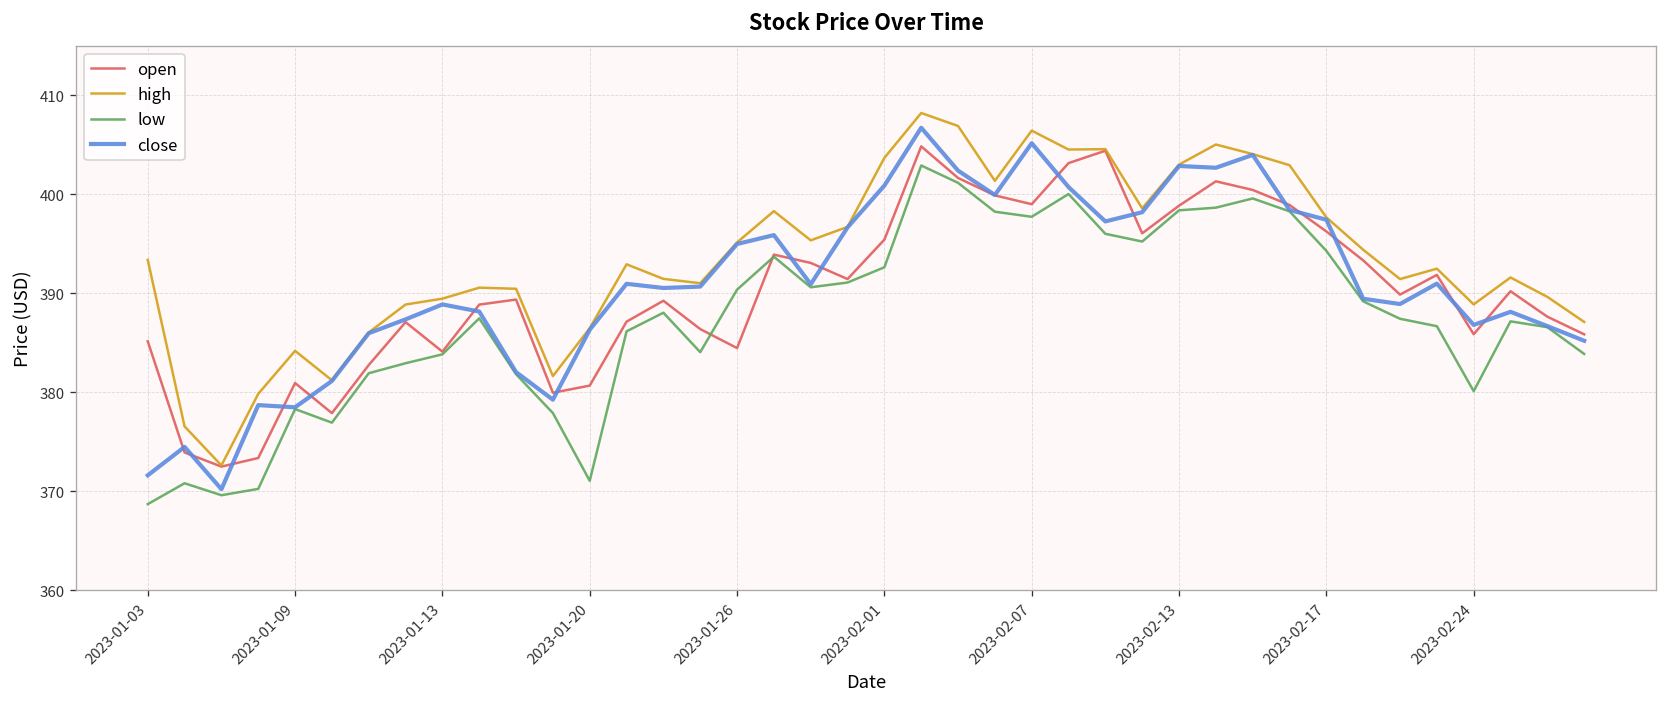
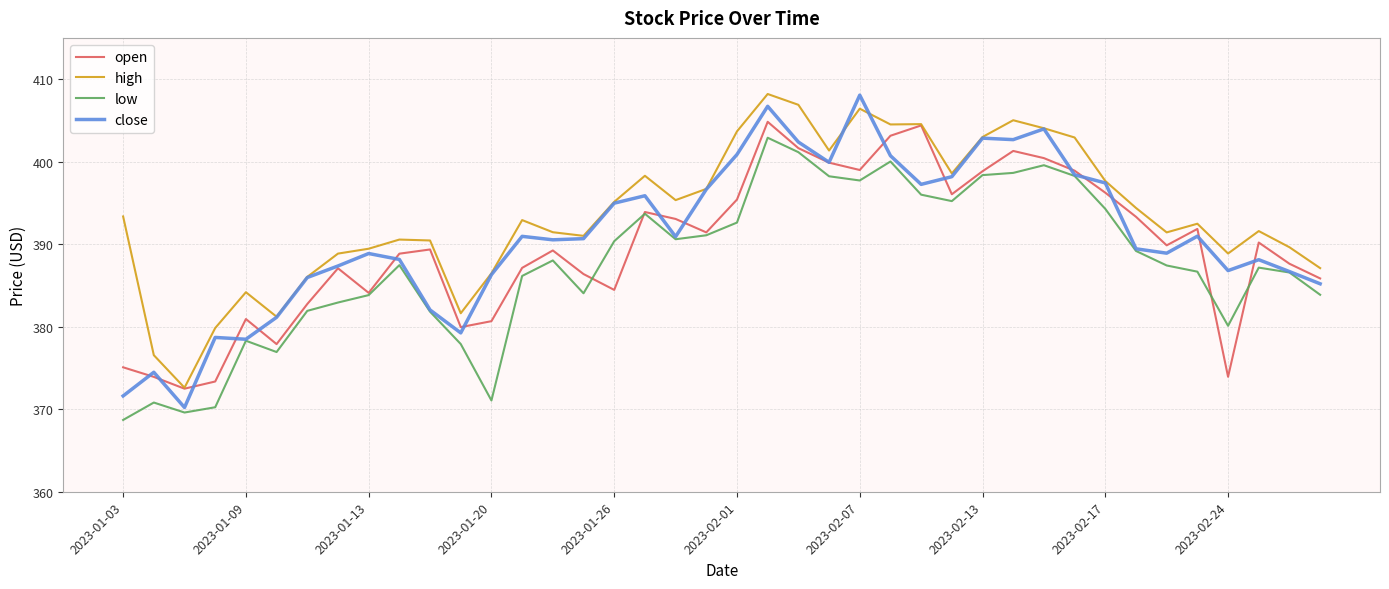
  {
    "open": {
-     "2023-01-03": 385,
+     "2023-01-03": 375,
      "2023-01-09": 381,
      "2023-01-20": 381,
      "2023-01-26": 384,
      "2023-02-01": 395,
      "2023-02-07": 399,
      "2023-02-13": 399,
      "2023-02-17": 396,
-     "2023-02-24": 386
+     "2023-02-24": 374
    },
    "high": {
      "2023-01-03": 393,
      "2023-01-09": 384,
      "2023-01-13": 389,
      "2023-02-01": 404,
      "2023-02-07": 406,
      "2023-02-24": 389
    },
    "low": {
      "2023-01-03": 369,
      "2023-01-20": 371,
      "2023-01-26": 390,
      "2023-02-01": 393,
      "2023-02-07": 398,
      "2023-02-13": 398,
      "2023-02-17": 394,
      "2023-02-24": 380
    },
    "close": {
      "2023-01-03": 372,
      "2023-01-13": 389,
      "2023-02-01": 401,
-     "2023-02-07": 405,
+     "2023-02-07": 408,
      "2023-02-24": 387
    }
  }
